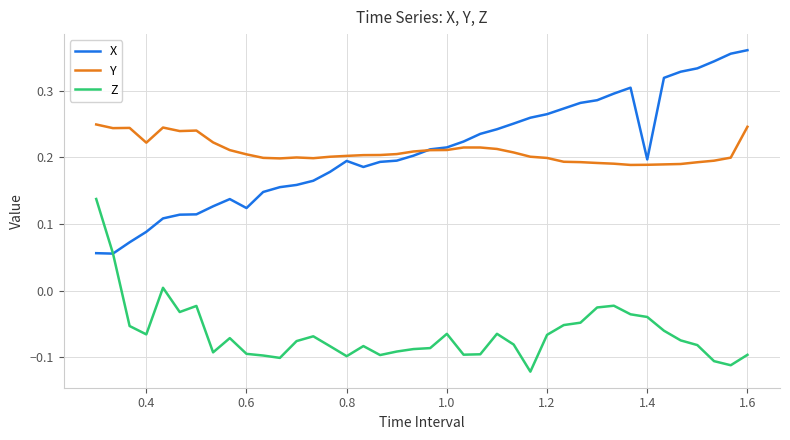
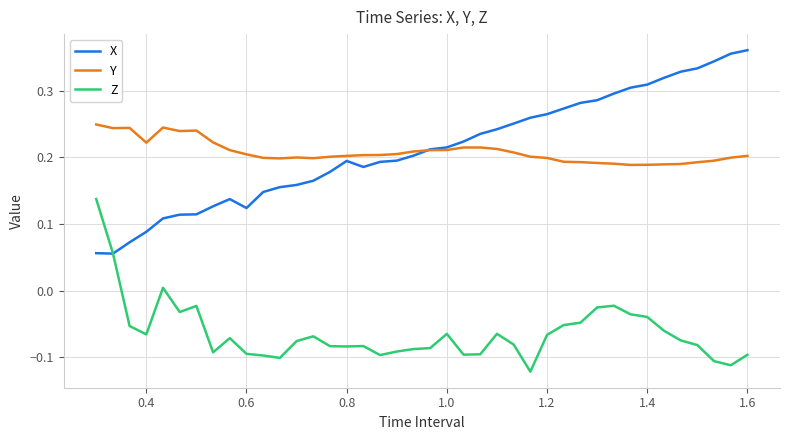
  {
    "X": {
      "0.4": 0.09,
      "0.6": 0.12,
      "0.8": 0.19,
      "1.0": 0.22,
      "1.2": 0.26,
-     "1.4": 0.20,
+     "1.4": 0.31,
      "1.6": 0.36
    },
    "Y": {
      "0.4": 0.22,
      "0.6": 0.20,
      "0.8": 0.20,
      "1.0": 0.21,
      "1.2": 0.20,
      "1.4": 0.19,
-     "1.6": 0.25
+     "1.6": 0.20
    },
    "Z": {
      "0.4": -0.07,
      "0.6": -0.09,
-     "0.8": -0.10,
+     "0.8": -0.08,
      "1.0": -0.06,
      "1.2": -0.07,
      "1.4": -0.04,
      "1.6": -0.10
    }
  }
